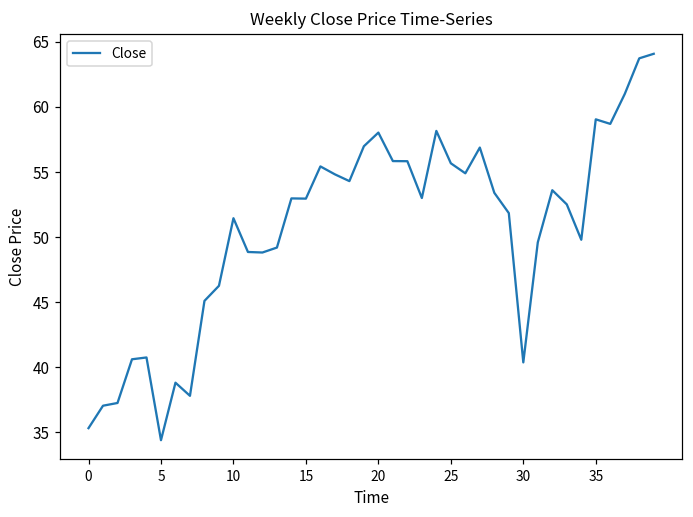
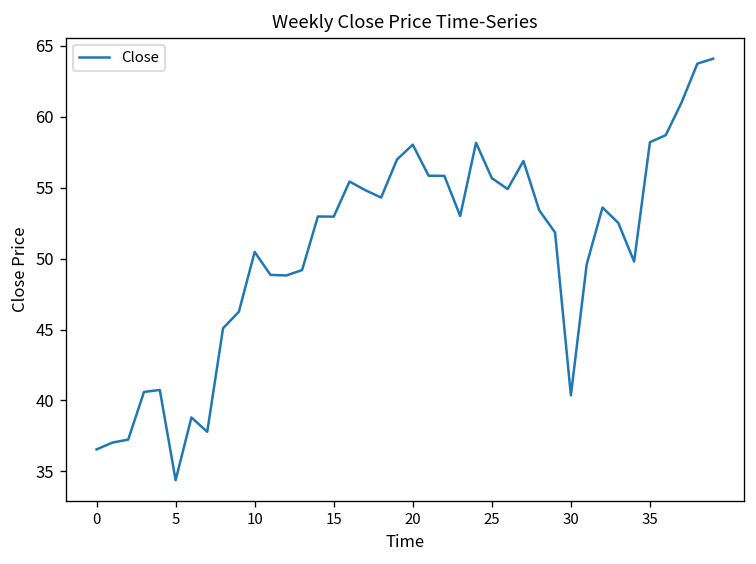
  {
-   "0": 35.3,
+   "0": 36.5,
    "5": 34.4,
-   "10": 51.4,
+   "10": 50.5,
    "15": 53.0,
    "20": 58.0,
    "25": 55.7,
    "30": 40.4,
-   "35": 59.0
+   "35": 58.2
  }
